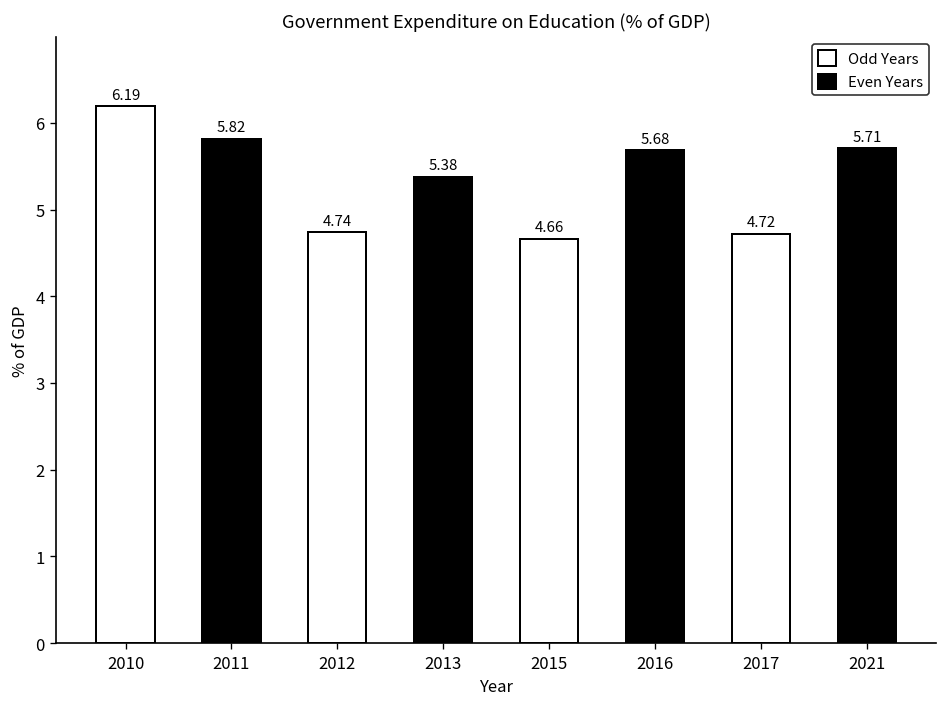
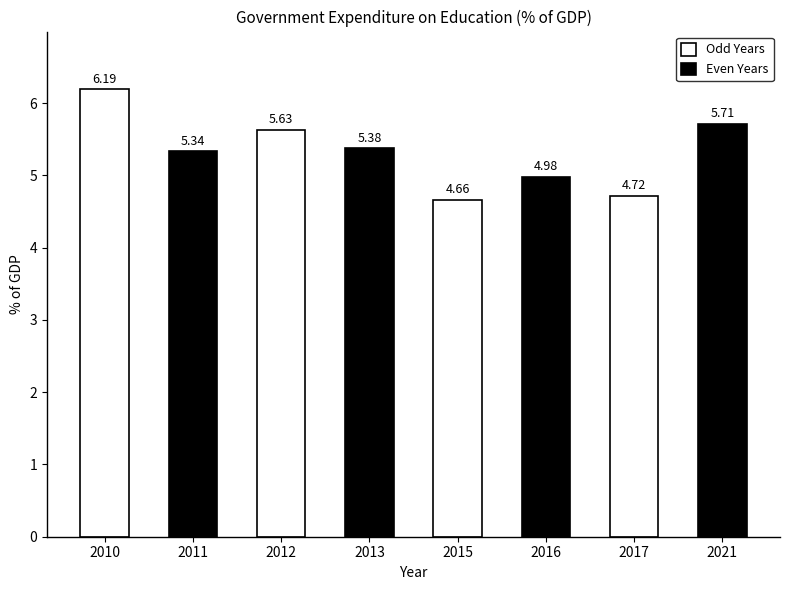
  {
    "2010": 6.19,
-   "2011": 5.82,
-   "2012": 4.74,
+   "2011": 5.34,
+   "2012": 5.63,
    "2013": 5.38,
    "2015": 4.66,
-   "2016": 5.68,
+   "2016": 4.98,
    "2017": 4.72,
    "2021": 5.71
  }
